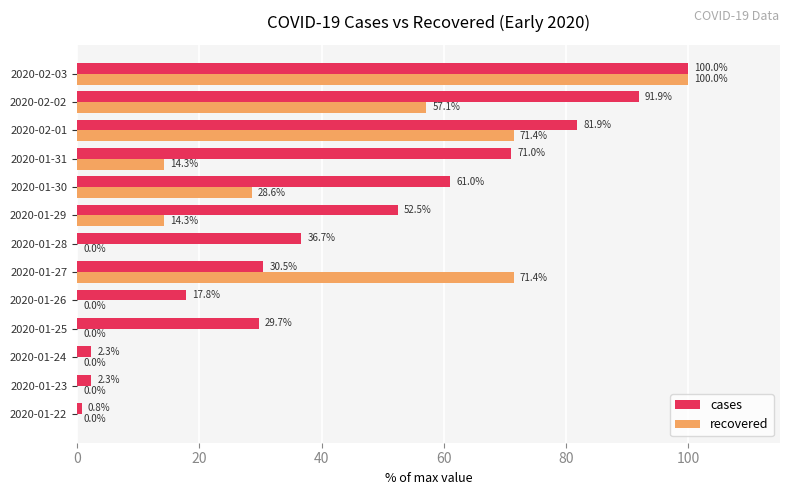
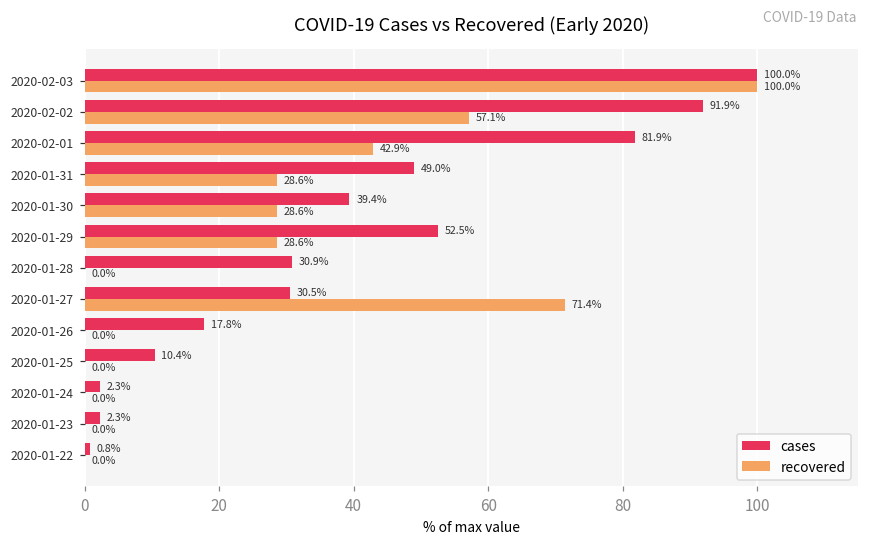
  {
    "cases": {
      "2020-02-03": "100.0%",
      "2020-02-02": "91.9%",
      "2020-02-01": "81.9%",
-     "2020-01-31": "71.0%",
-     "2020-01-30": "61.0%",
+     "2020-01-31": "49.0%",
+     "2020-01-30": "39.4%",
      "2020-01-29": "52.5%",
-     "2020-01-28": "36.7%",
+     "2020-01-28": "30.9%",
      "2020-01-27": "30.5%",
      "2020-01-26": "17.8%",
-     "2020-01-25": "29.7%",
+     "2020-01-25": "10.4%",
      "2020-01-24": "2.3%",
      "2020-01-23": "2.3%",
      "2020-01-22": "0.8%"
    },
    "recovered": {
      "2020-02-03": "100.0%",
      "2020-02-02": "57.1%",
-     "2020-02-01": "71.4%",
-     "2020-01-31": "14.3%",
+     "2020-02-01": "42.9%",
+     "2020-01-31": "28.6%",
      "2020-01-30": "28.6%",
-     "2020-01-29": "14.3%",
+     "2020-01-29": "28.6%",
      "2020-01-28": "0.0%",
      "2020-01-27": "71.4%",
      "2020-01-26": "0.0%",
      "2020-01-25": "0.0%",
      "2020-01-24": "0.0%",
      "2020-01-23": "0.0%",
      "2020-01-22": "0.0%"
    }
  }
